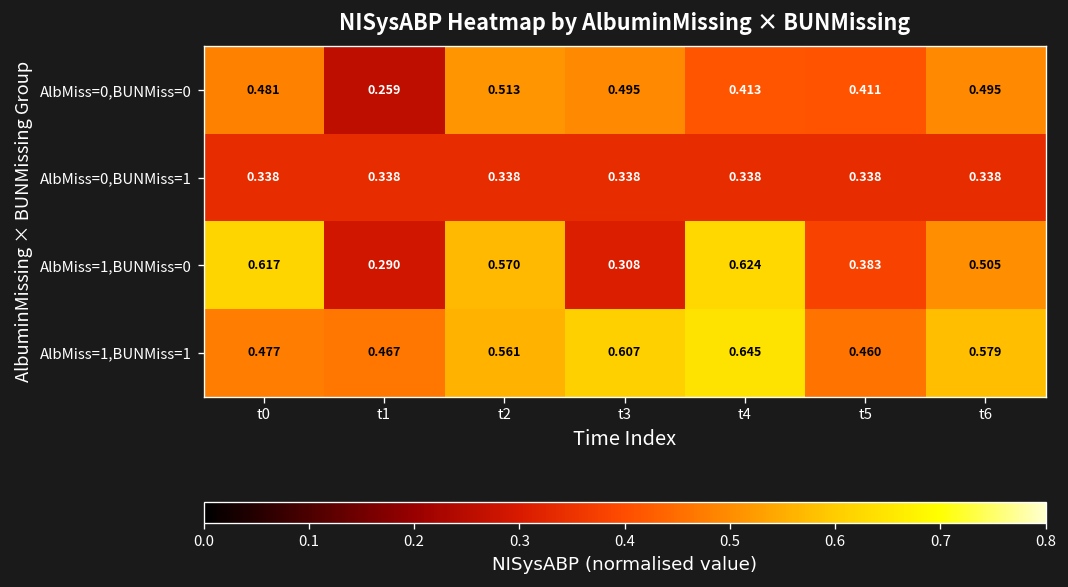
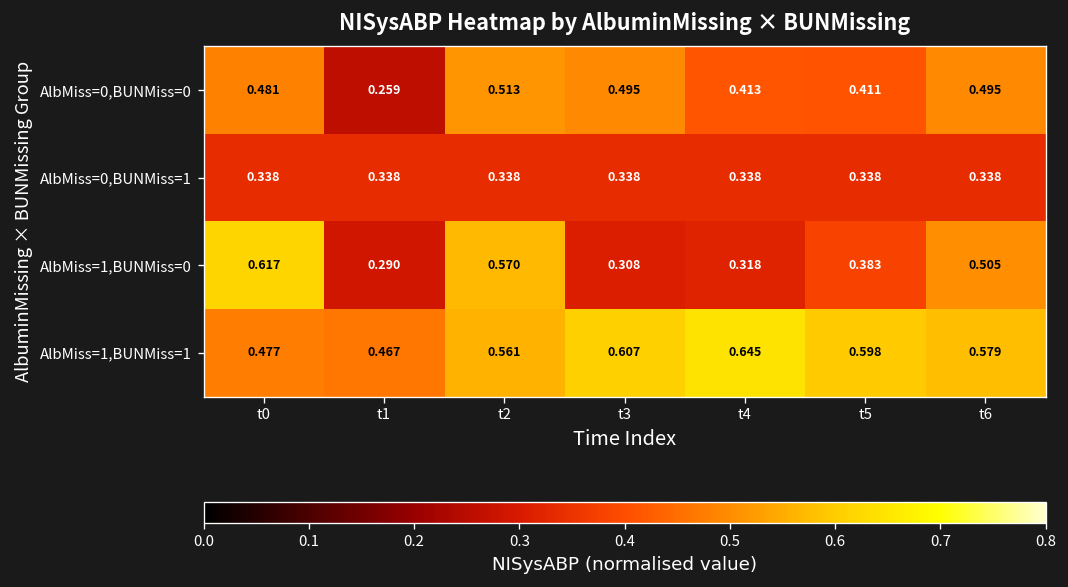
  {
    "AlbMiss=0,BUNMiss=0": {
      "t0": 0.481,
      "t1": 0.259,
      "t2": 0.513,
      "t3": 0.495,
      "t4": 0.413,
      "t5": 0.411,
      "t6": 0.495
    },
    "AlbMiss=0,BUNMiss=1": {
      "t0": 0.338,
      "t1": 0.338,
      "t2": 0.338,
      "t3": 0.338,
      "t4": 0.338,
      "t5": 0.338,
      "t6": 0.338
    },
    "AlbMiss=1,BUNMiss=0": {
      "t0": 0.617,
      "t1": 0.290,
      "t2": 0.570,
      "t3": 0.308,
-     "t4": 0.624,
+     "t4": 0.318,
      "t5": 0.383,
      "t6": 0.505
    },
    "AlbMiss=1,BUNMiss=1": {
      "t0": 0.477,
      "t1": 0.467,
      "t2": 0.561,
      "t3": 0.607,
      "t4": 0.645,
-     "t5": 0.460,
+     "t5": 0.598,
      "t6": 0.579
    }
  }
